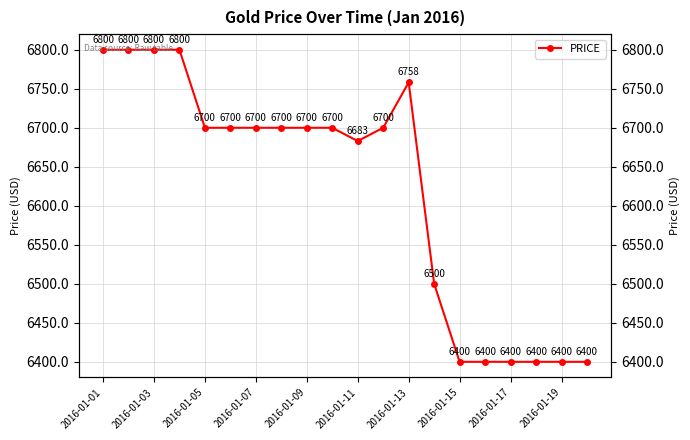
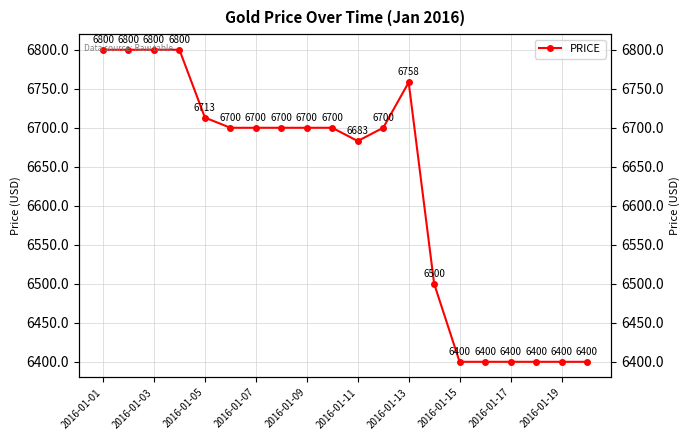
  {
    "2016-01-01": 6800,
    "2016-01-03": 6800,
-   "2016-01-05": 6700,
+   "2016-01-05": 6713,
    "2016-01-07": 6700,
    "2016-01-09": 6700,
    "2016-01-11": 6683,
    "2016-01-13": 6758,
    "2016-01-15": 6400,
    "2016-01-17": 6400,
    "2016-01-19": 6400
  }
